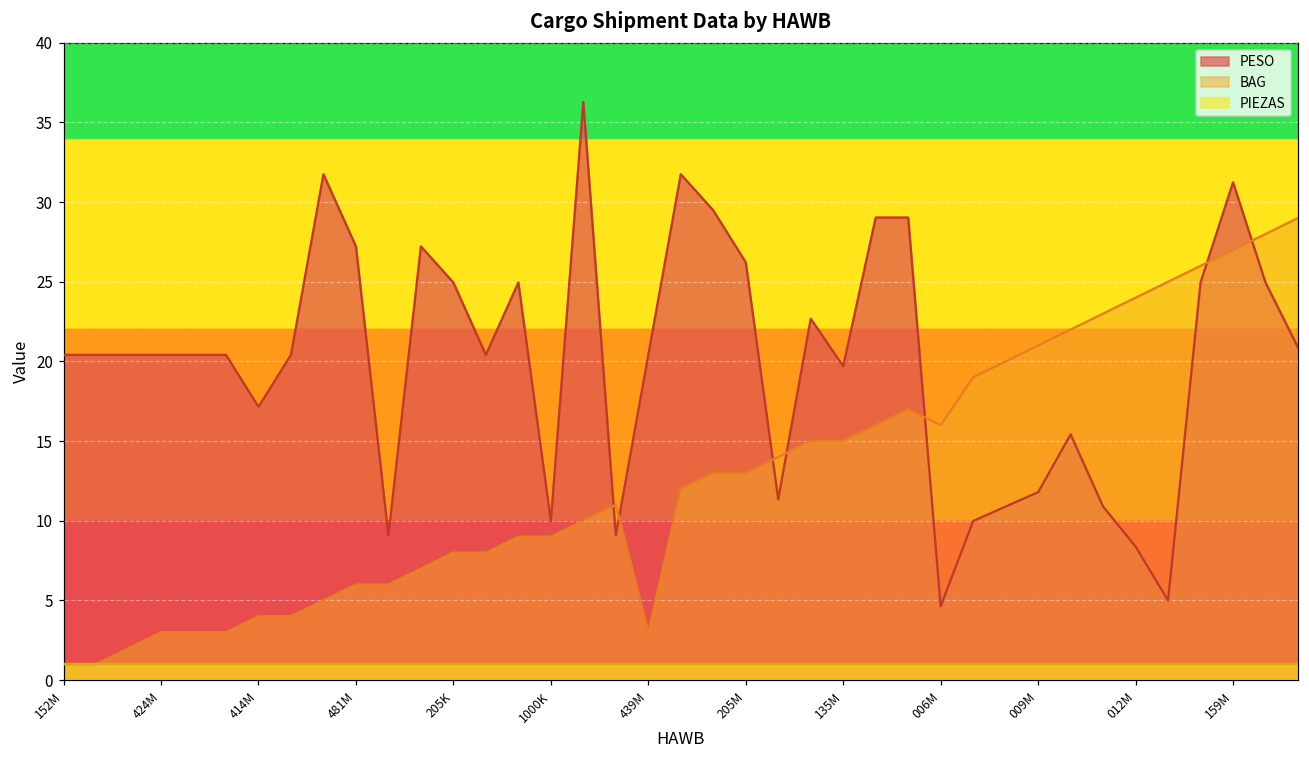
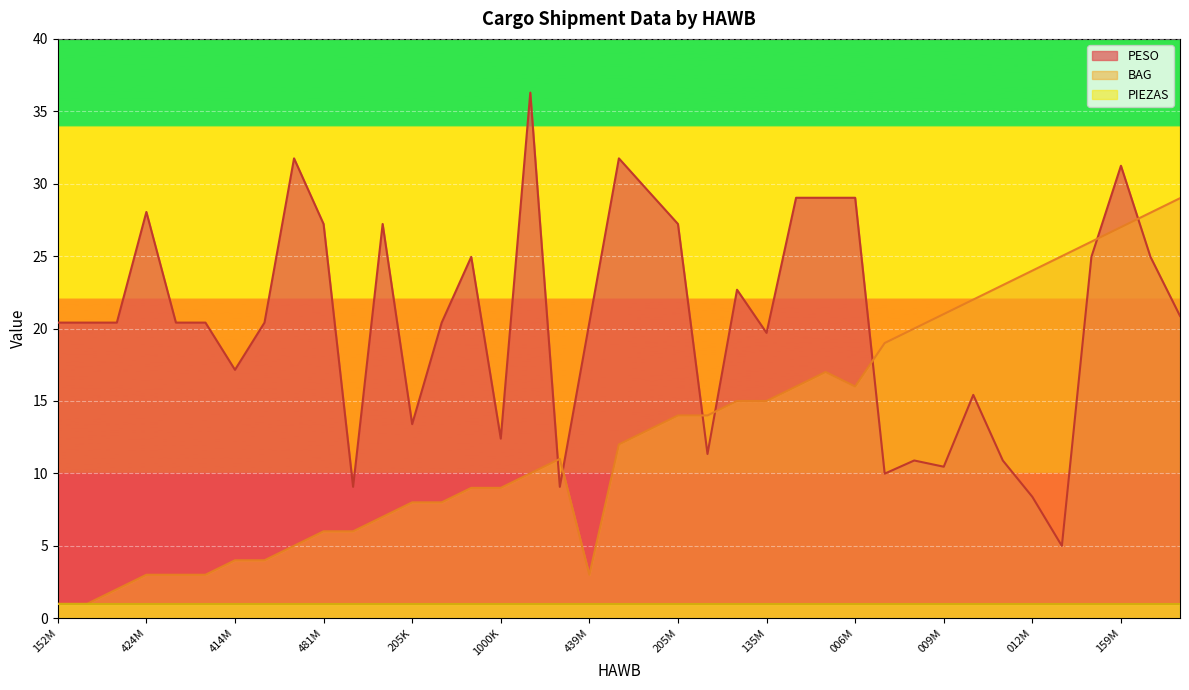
  {
    "PESO": {
      "152M": 20.4,
-     "424M": 20.4,
+     "424M": 28.1,
      "414M": 17.2,
      "481M": 27.2,
-     "205K": 25.0,
-     "1000K": 10.0,
+     "205K": 13.4,
+     "1000K": 12.4,
      "439M": 20.4,
-     "205M": 26.2,
+     "205M": 27.2,
      "135M": 19.7,
-     "006M": 4.6,
-     "009M": 11.8,
+     "006M": 29.0,
+     "009M": 10.5,
      "012M": 8.4,
      "159M": 31.2
    },
    "BAG": {
      "424M": 3,
      "414M": 4,
      "481M": 6,
      "205K": 8,
      "1000K": 9,
      "439M": 3,
-     "205M": 13,
+     "205M": 14,
      "135M": 15,
      "006M": 16,
      "009M": 21,
      "012M": 24,
      "159M": 27
    },
    "PIEZAS": {
      "424M": 1.0,
      "414M": 1.0,
      "481M": 1.0,
      "205K": 1.0,
      "1000K": 1.0,
      "439M": 1.0,
      "205M": 1.0,
      "135M": 1.0,
      "006M": 1.0,
      "009M": 1.0,
      "012M": 1.0,
      "159M": 1.0
    }
  }
